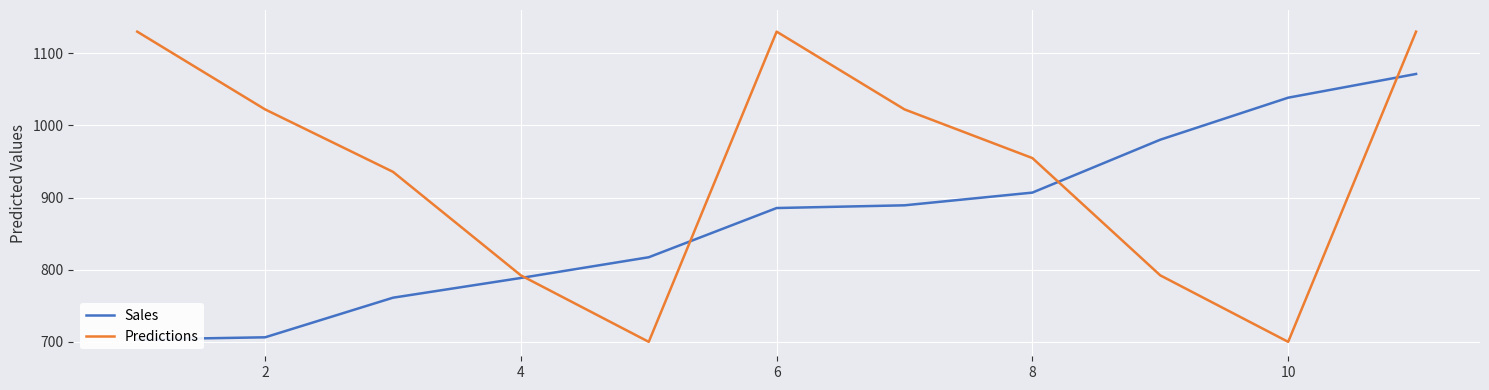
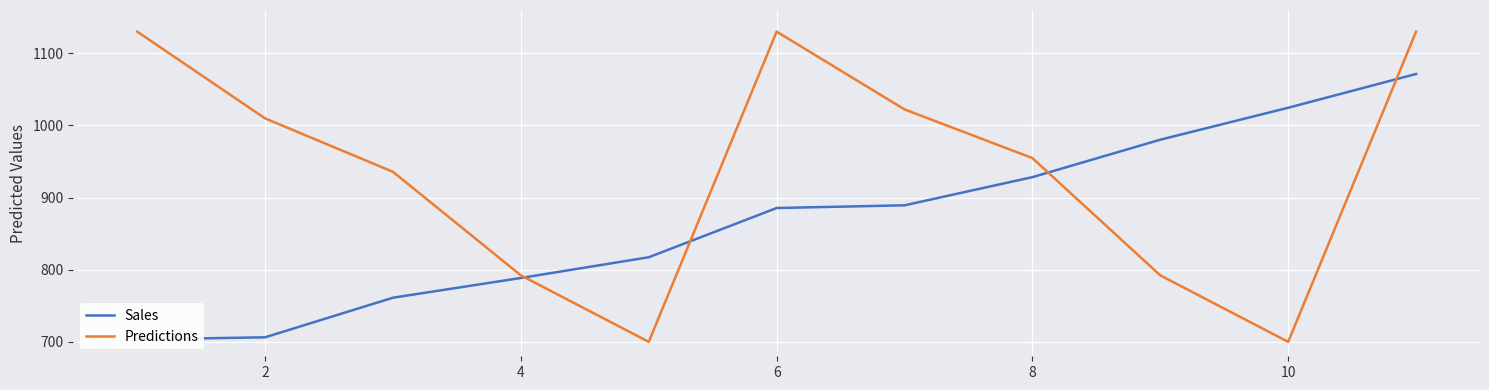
  {
    "Sales": {
      "2": 710,
      "4": 790,
      "6": 890,
-     "8": 910,
-     "10": 1040
+     "8": 930,
+     "10": 1020
    },
    "Predictions": {
-     "2": 1020,
+     "2": 1010,
      "4": 790,
      "6": 1130,
      "8": 950,
      "10": 700
    }
  }
